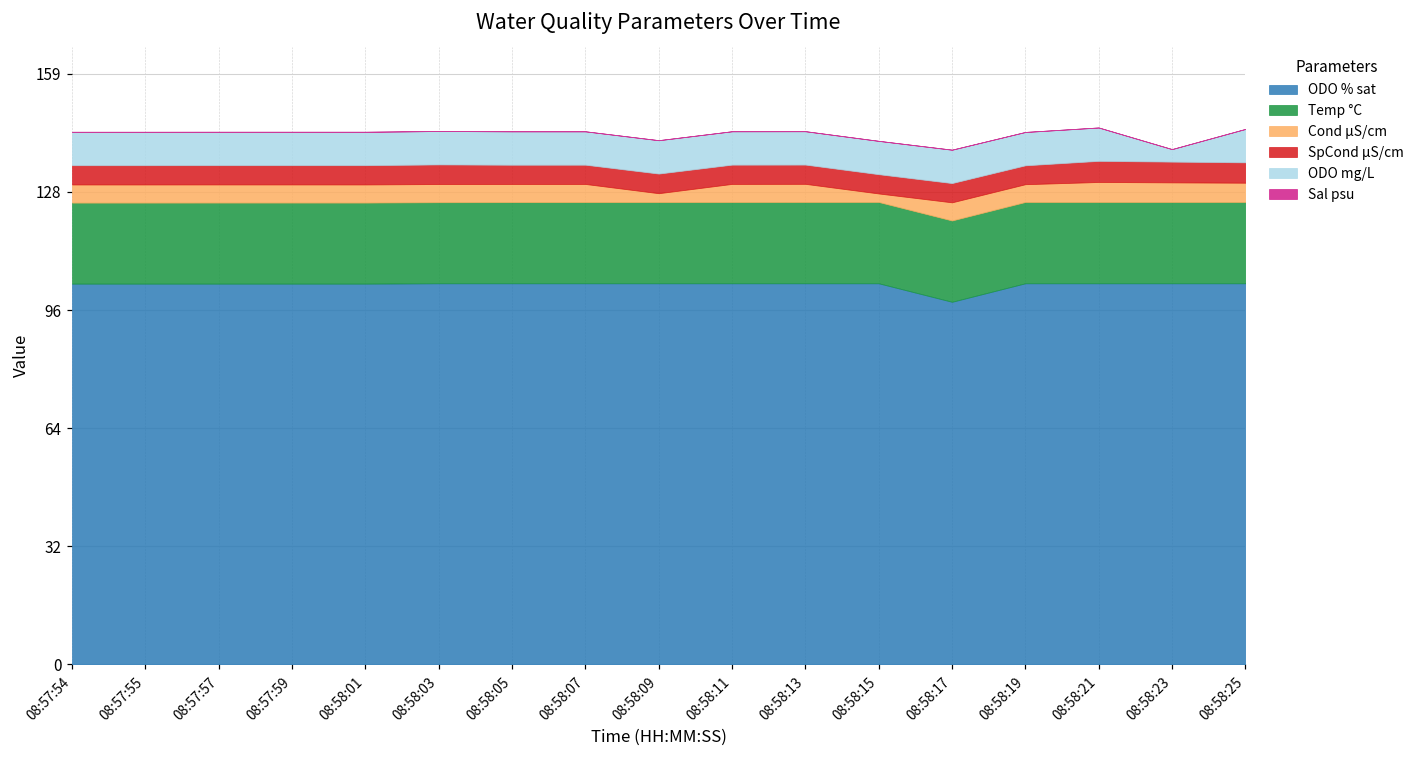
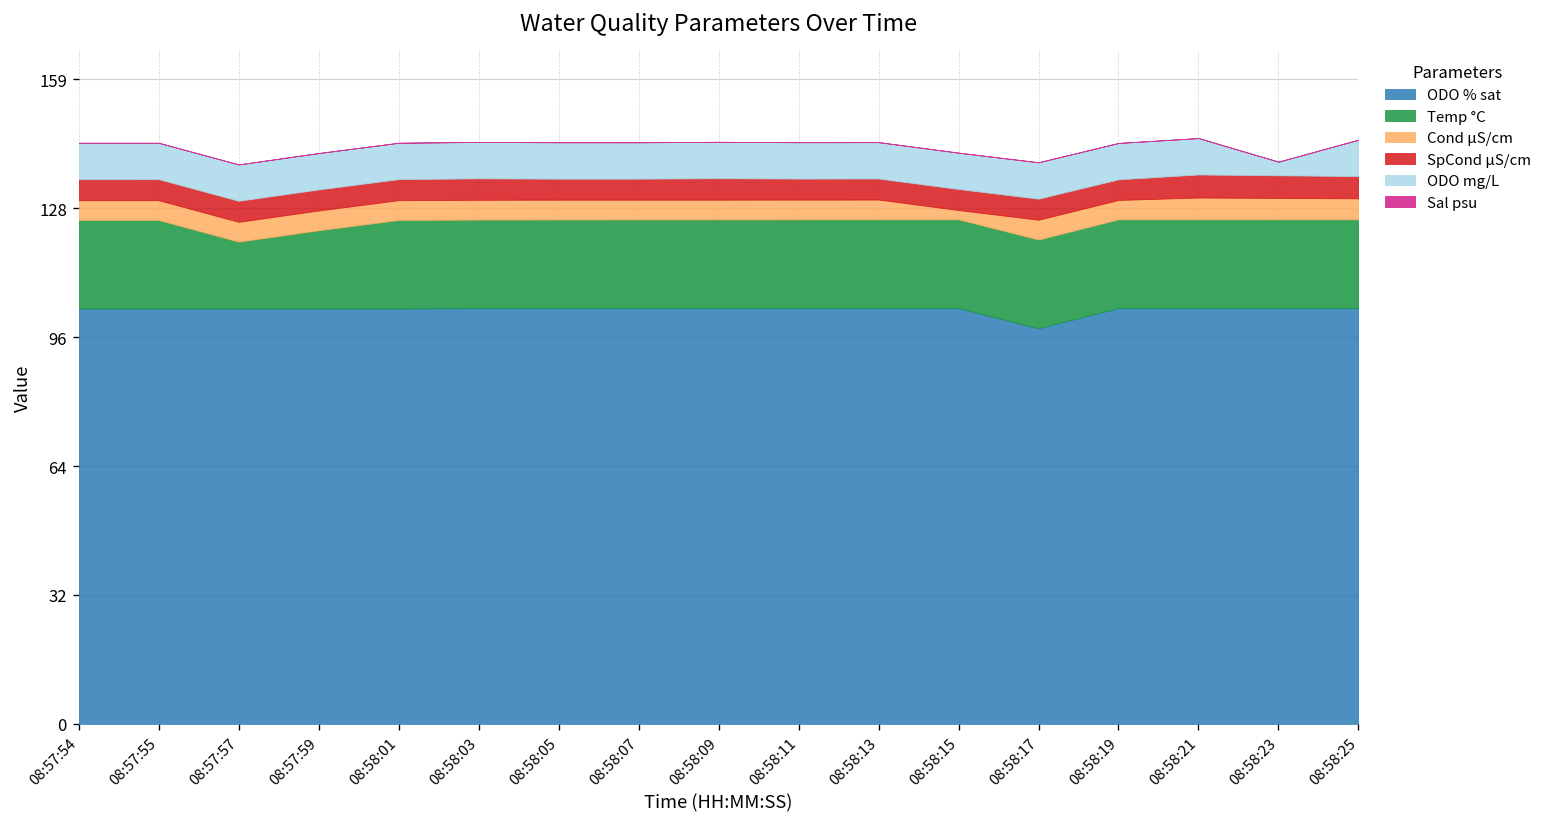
  {
    "ODO % sat": {
      "08:57:54": 103,
      "08:57:55": 103,
      "08:57:57": 103,
      "08:57:59": 103,
      "08:58:01": 103,
      "08:58:03": 103,
      "08:58:05": 103,
      "08:58:07": 103,
      "08:58:09": 103,
      "08:58:11": 103,
      "08:58:13": 103,
      "08:58:15": 103,
      "08:58:17": 98,
      "08:58:19": 103,
      "08:58:21": 103,
      "08:58:23": 103,
      "08:58:25": 103
    },
    "Temp °C": {
      "08:57:54": 22,
      "08:57:55": 22,
-     "08:57:57": 22,
-     "08:57:59": 22,
+     "08:57:57": 17,
+     "08:57:59": 19,
      "08:58:01": 22,
      "08:58:03": 22,
      "08:58:05": 22,
      "08:58:07": 22,
      "08:58:09": 22,
      "08:58:11": 22,
      "08:58:13": 22,
      "08:58:15": 22,
      "08:58:17": 22,
      "08:58:19": 22,
      "08:58:21": 22,
      "08:58:23": 22,
      "08:58:25": 22
    },
    "Cond µS/cm": {
      "08:57:54": 5,
      "08:57:55": 5,
      "08:57:57": 5,
      "08:57:59": 5,
      "08:58:01": 5,
      "08:58:03": 5,
      "08:58:05": 5,
      "08:58:07": 5,
-     "08:58:09": 2,
+     "08:58:09": 5,
      "08:58:11": 5,
      "08:58:13": 5,
      "08:58:15": 2,
      "08:58:17": 5,
      "08:58:19": 5,
      "08:58:21": 5,
      "08:58:23": 5,
      "08:58:25": 5
    },
    "SpCond µS/cm": {
      "08:57:54": 5,
      "08:57:55": 5,
      "08:57:57": 5,
      "08:57:59": 5,
      "08:58:01": 5,
      "08:58:03": 5,
      "08:58:05": 5,
      "08:58:07": 5,
      "08:58:09": 5,
      "08:58:11": 5,
      "08:58:13": 5,
      "08:58:15": 5,
      "08:58:17": 5,
      "08:58:19": 5,
      "08:58:21": 6,
      "08:58:23": 6,
      "08:58:25": 6
    }
  }
